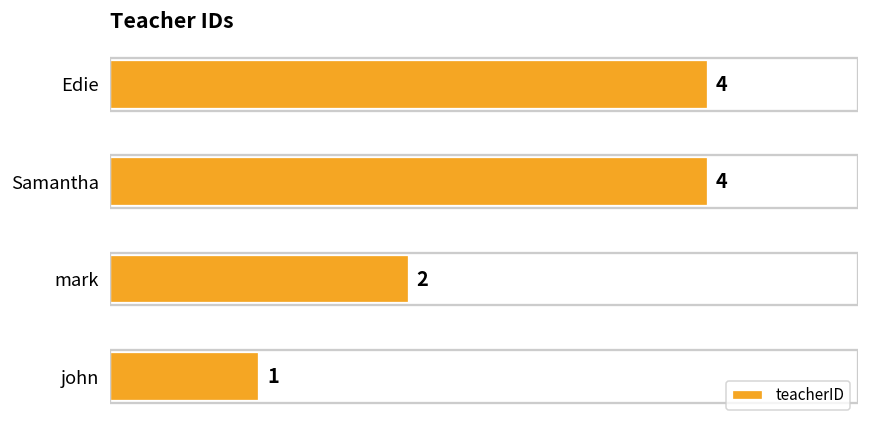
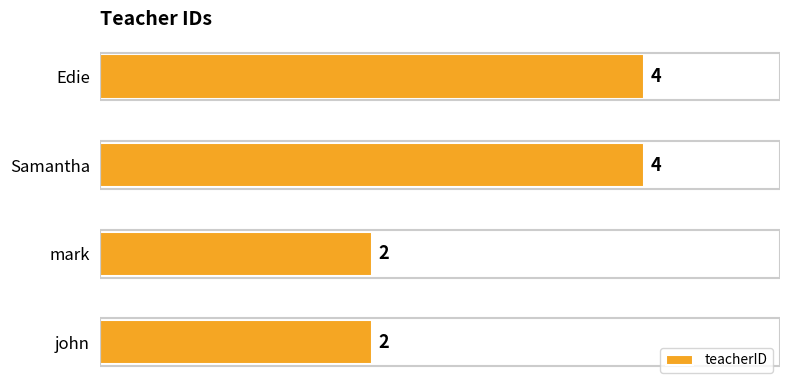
  {
    "Edie": 4,
    "Samantha": 4,
    "mark": 2,
-   "john": 1
+   "john": 2
  }
